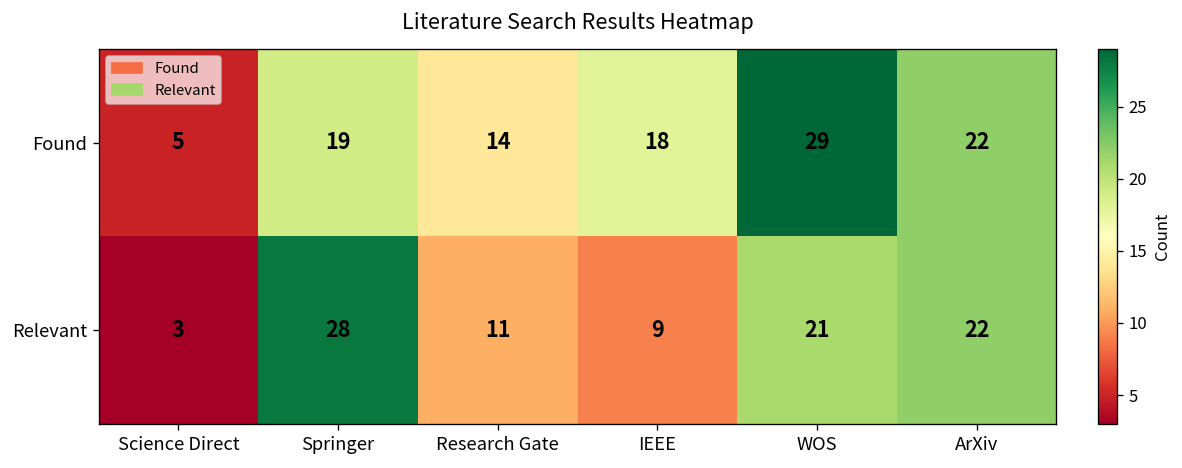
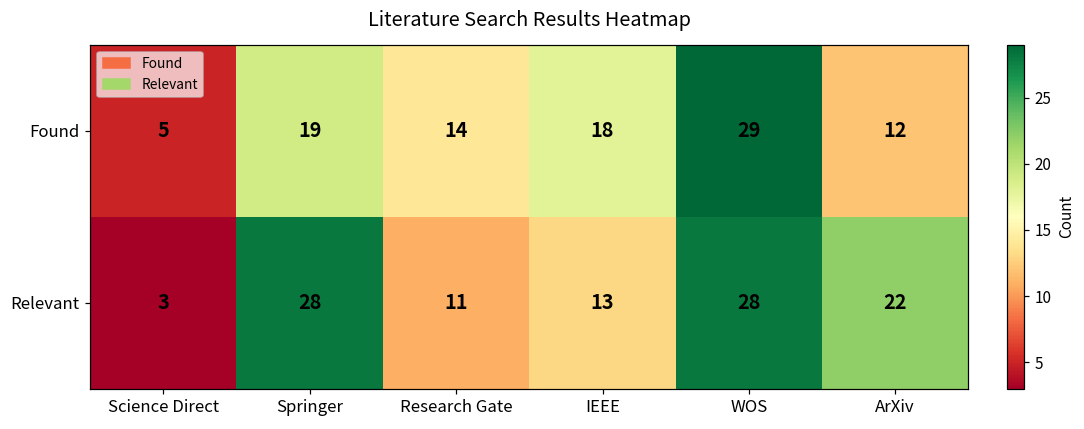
  {
    "Found": {
      "Science Direct": 5,
      "Springer": 19,
      "Research Gate": 14,
      "IEEE": 18,
      "WOS": 29,
-     "ArXiv": 22
+     "ArXiv": 12
    },
    "Relevant": {
      "Science Direct": 3,
      "Springer": 28,
      "Research Gate": 11,
-     "IEEE": 9,
-     "WOS": 21,
+     "IEEE": 13,
+     "WOS": 28,
      "ArXiv": 22
    }
  }
